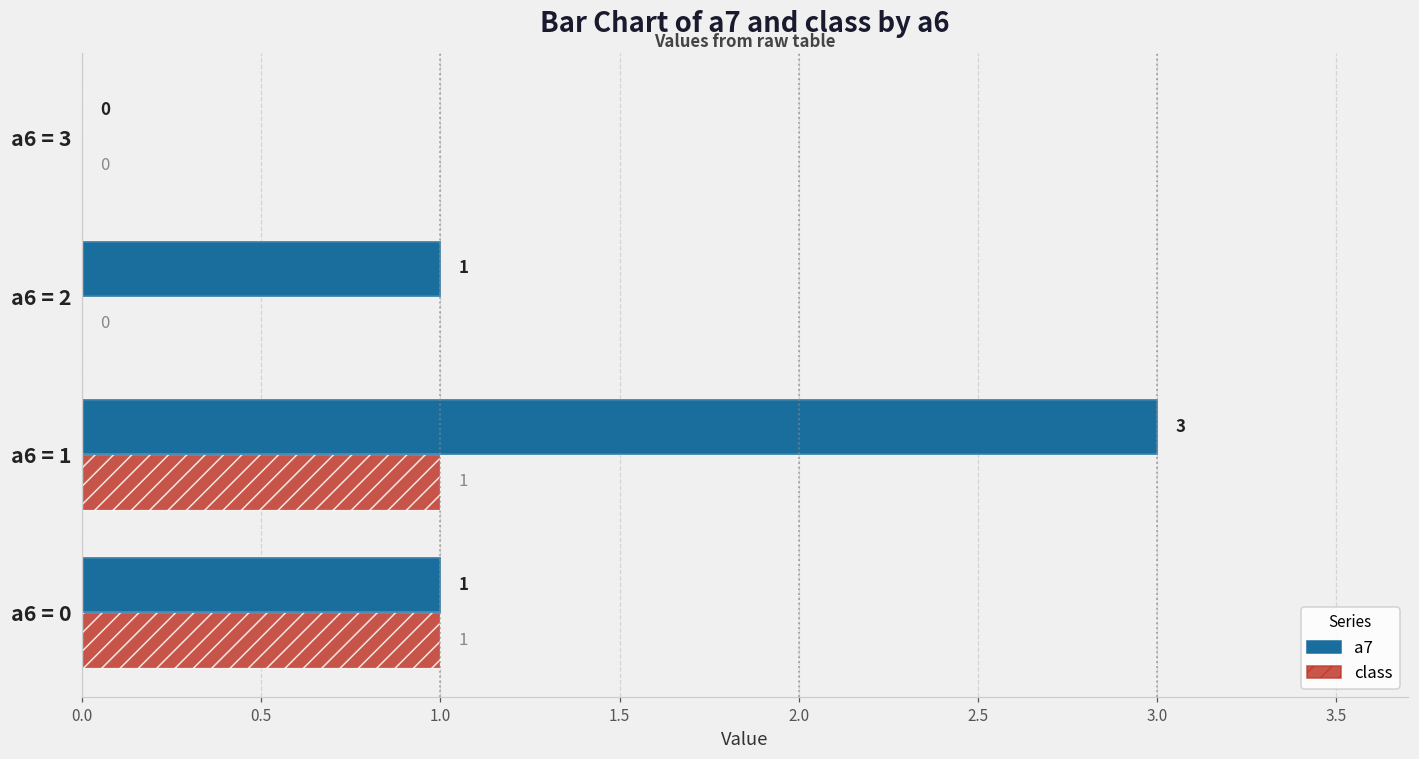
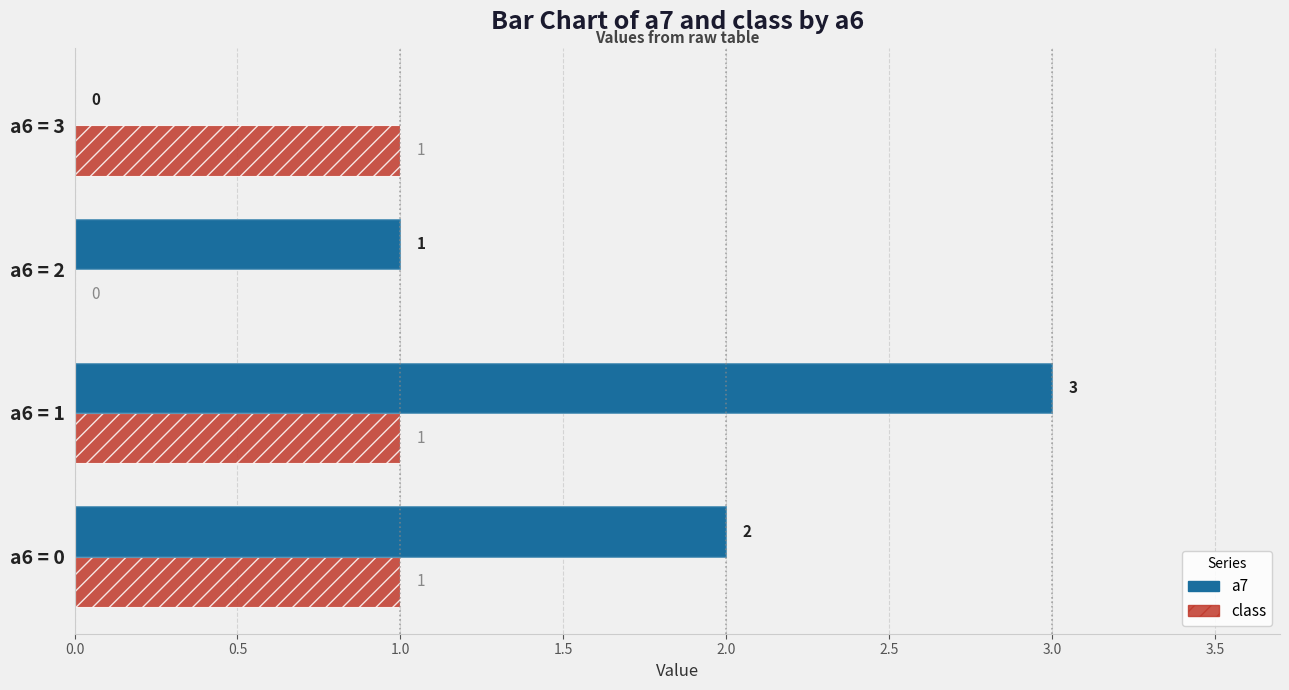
  {
    "a7": {
      "a6 = 3": 0,
      "a6 = 2": 1,
      "a6 = 1": 3,
-     "a6 = 0": 1
+     "a6 = 0": 2
    },
    "class": {
-     "a6 = 3": 0,
+     "a6 = 3": 1,
      "a6 = 2": 0,
      "a6 = 1": 1,
      "a6 = 0": 1
    }
  }
